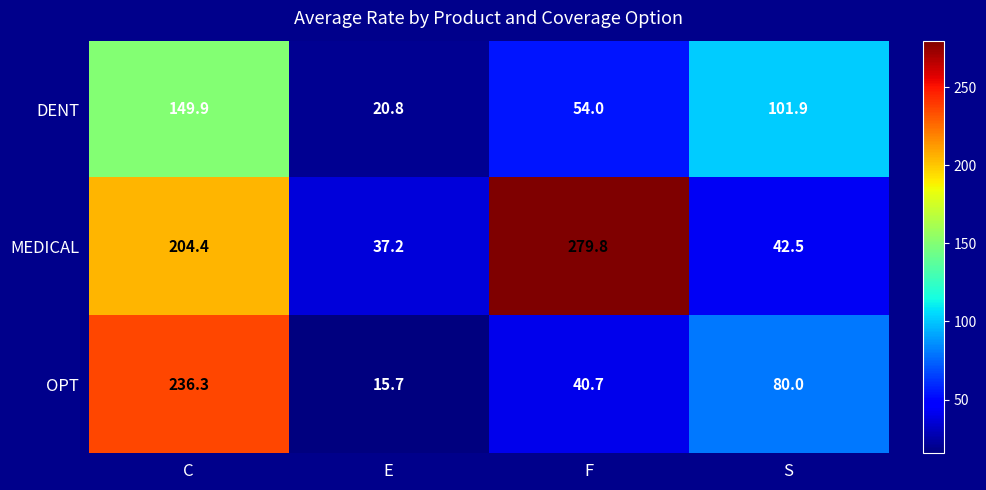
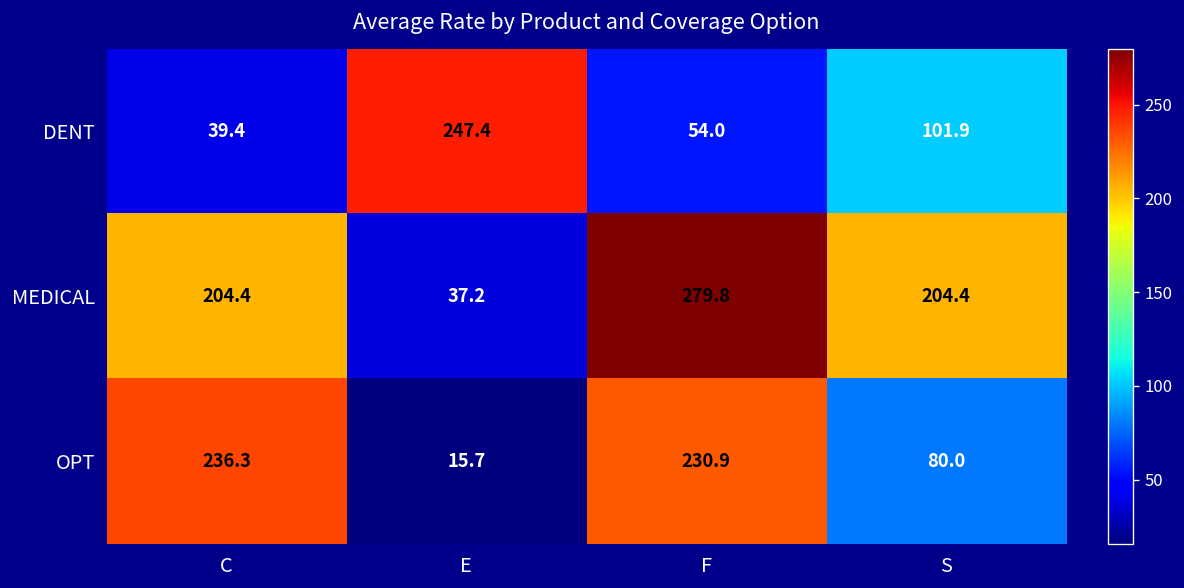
  {
    "DENT": {
-     "C": 149.9,
-     "E": 20.8,
+     "C": 39.4,
+     "E": 247.4,
      "F": 54.0,
      "S": 101.9
    },
    "MEDICAL": {
      "C": 204.4,
      "E": 37.2,
      "F": 279.8,
-     "S": 42.5
+     "S": 204.4
    },
    "OPT": {
      "C": 236.3,
      "E": 15.7,
-     "F": 40.7,
+     "F": 230.9,
      "S": 80.0
    }
  }
